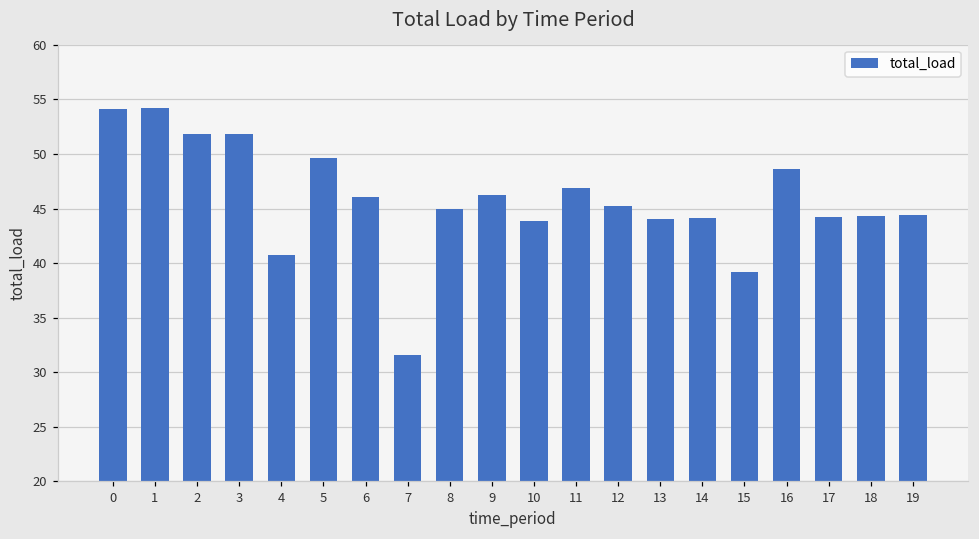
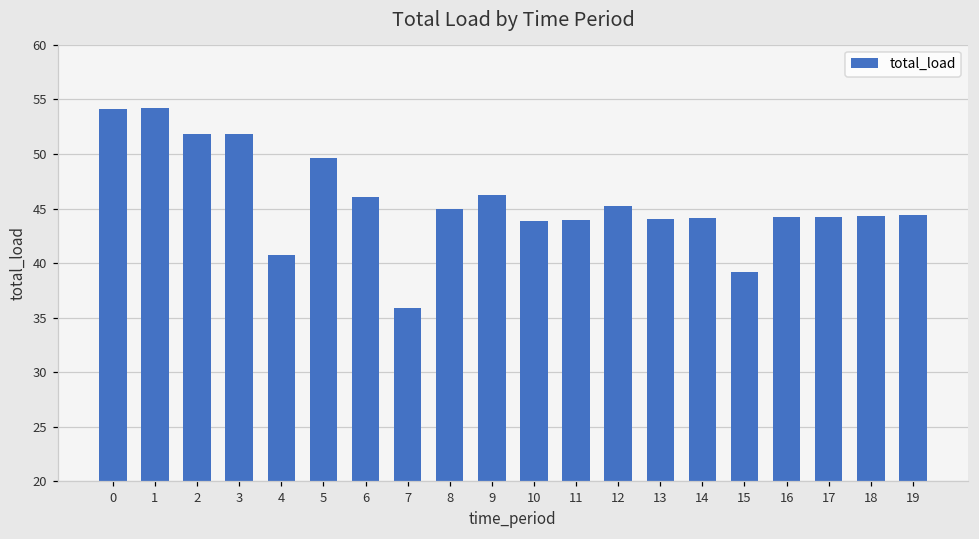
  {
    "0": 54,
    "1": 54,
    "2": 52,
    "3": 52,
    "4": 41,
    "5": 50,
    "6": 46,
-   "7": 32,
+   "7": 36,
    "8": 45,
    "9": 46,
    "10": 44,
-   "11": 47,
+   "11": 44,
    "12": 45,
    "13": 44,
    "14": 44,
    "15": 39,
-   "16": 49,
+   "16": 44,
    "17": 44,
    "18": 44,
    "19": 44
  }
